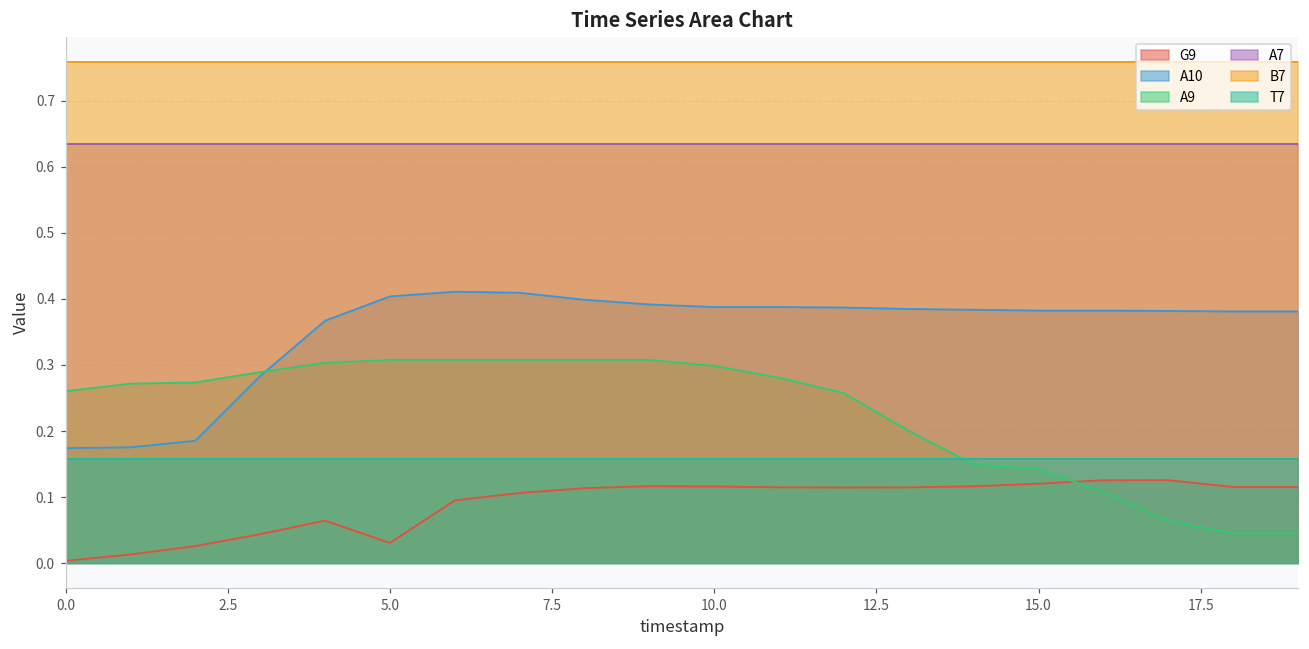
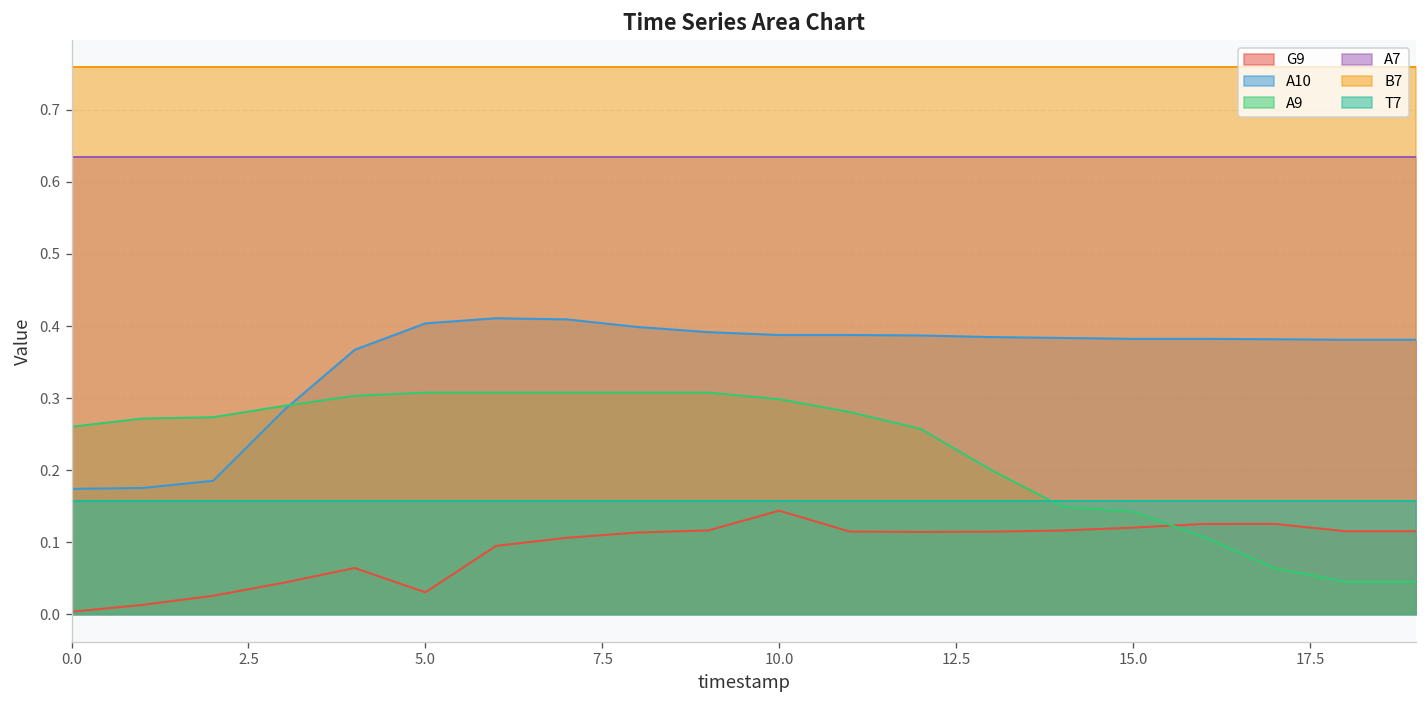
  {
    "G9": {
      "0.0": 0.00,
      "5.0": 0.03,
-     "10.0": 0.12,
+     "10.0": 0.14,
      "15.0": 0.12
    },
    "A7": {
      "0.0": 0.63,
      "5.0": 0.63,
      "10.0": 0.63,
      "15.0": 0.63
    },
    "B7": {
      "0.0": 0.76,
      "5.0": 0.76,
      "10.0": 0.76,
      "15.0": 0.76
    }
  }
